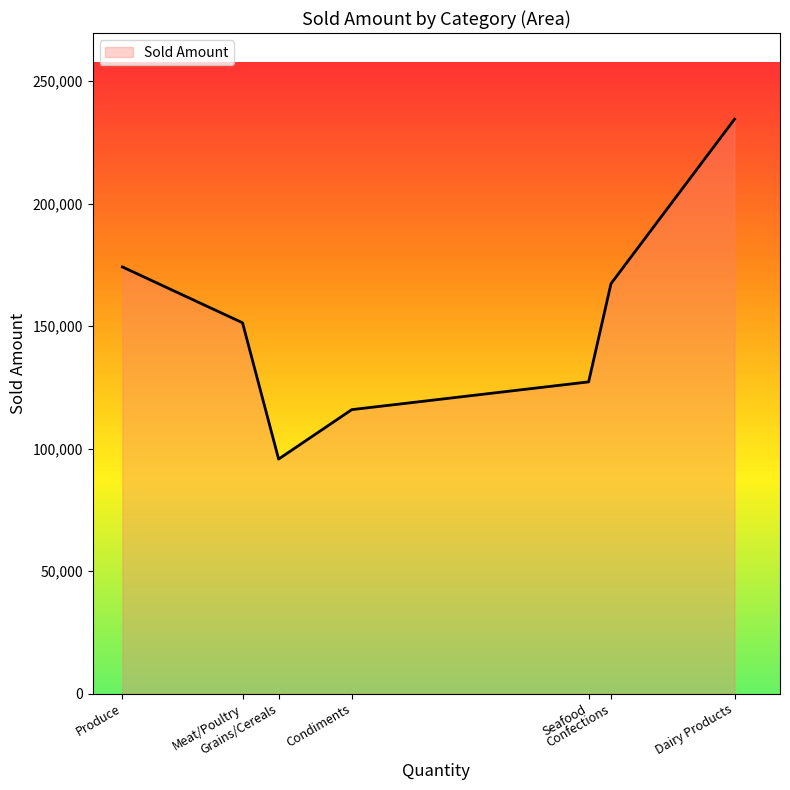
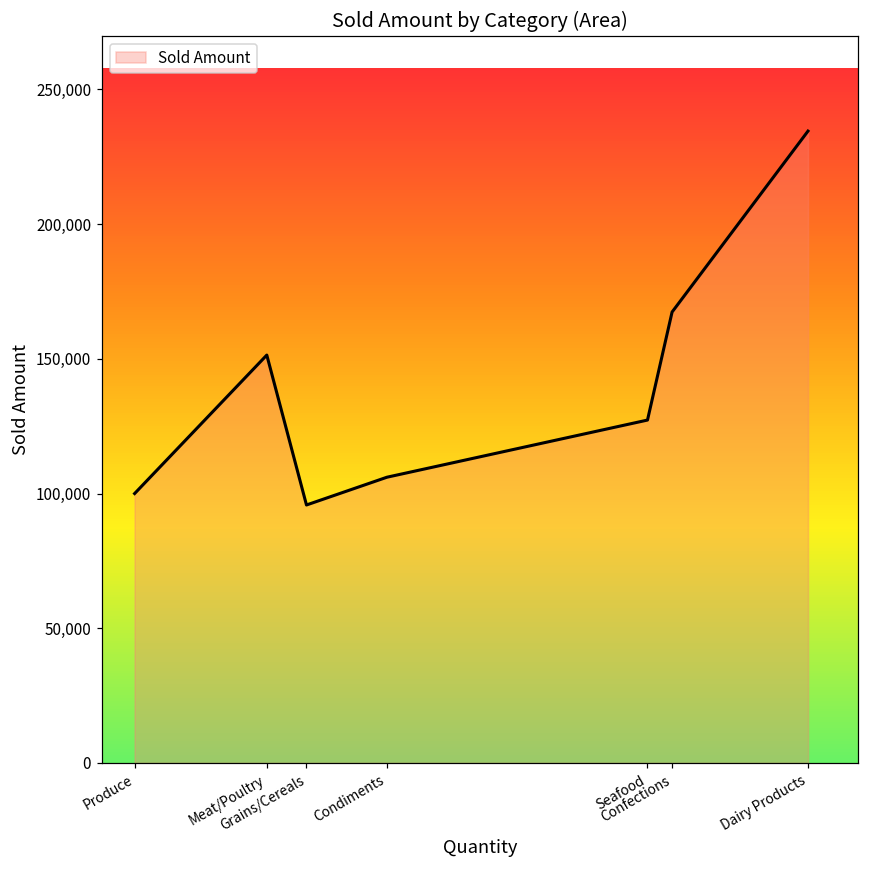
  {
-   "Produce": "174,000",
+   "Produce": "100,000",
    "Meat/Poultry": "151,000",
    "Grains/Cereals": "96,000",
-   "Condiments": "116,000",
+   "Condiments": "106,000",
    "Seafood": "127,000",
    "Confections": "167,000",
    "Dairy Products": "235,000"
  }
